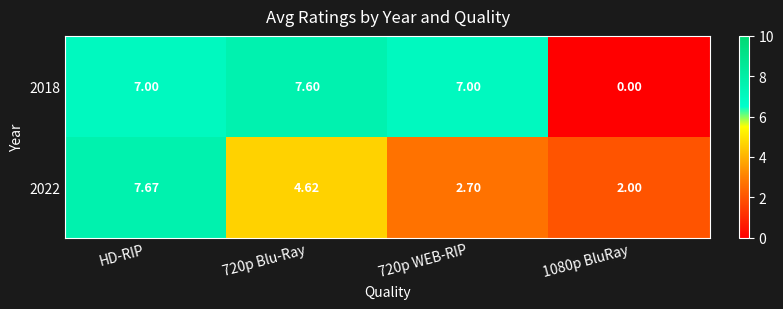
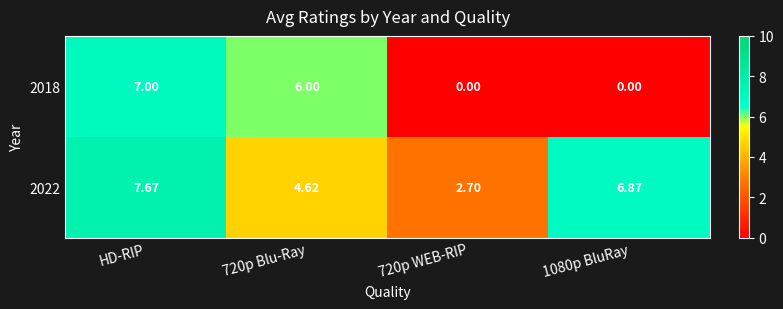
  {
    "2018": {
      "HD-RIP": 7.00,
-     "720p Blu-Ray": 7.60,
-     "720p WEB-RIP": 7.00,
+     "720p Blu-Ray": 6.00,
+     "720p WEB-RIP": 0.00,
      "1080p BluRay": 0.00
    },
    "2022": {
      "HD-RIP": 7.67,
      "720p Blu-Ray": 4.62,
      "720p WEB-RIP": 2.70,
-     "1080p BluRay": 2.00
+     "1080p BluRay": 6.87
    }
  }
